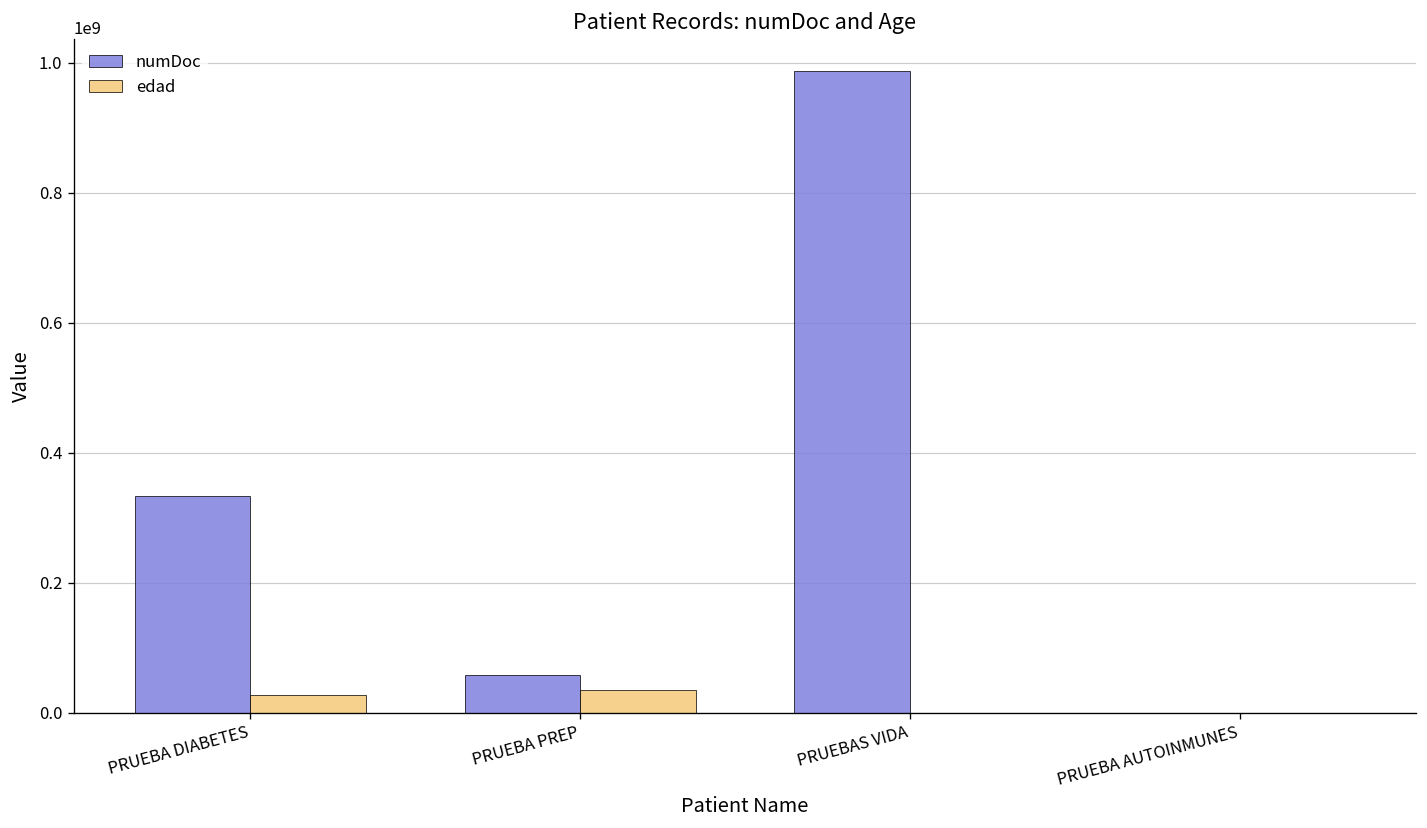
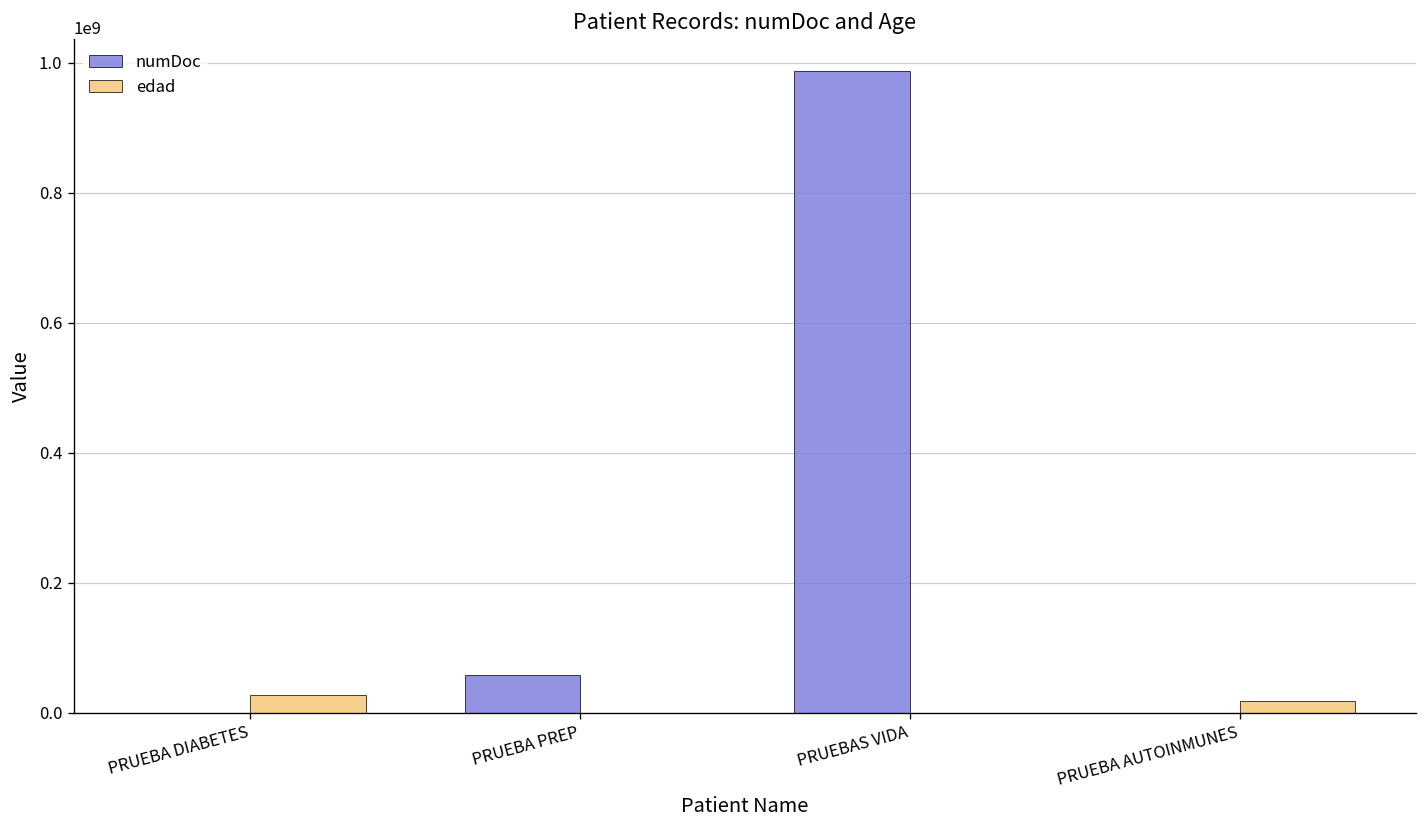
  {
    "numDoc": {
-     "PRUEBA DIABETES": 330000000,
+     "PRUEBA DIABETES": 0,
      "PRUEBA PREP": 60000000,
      "PRUEBAS VIDA": 990000000
    },
    "edad": {
      "PRUEBA DIABETES": 30000000,
-     "PRUEBA PREP": 30000000,
-     "PRUEBA AUTOINMUNES": 0
+     "PRUEBA PREP": 0,
+     "PRUEBA AUTOINMUNES": 20000000
    }
  }
